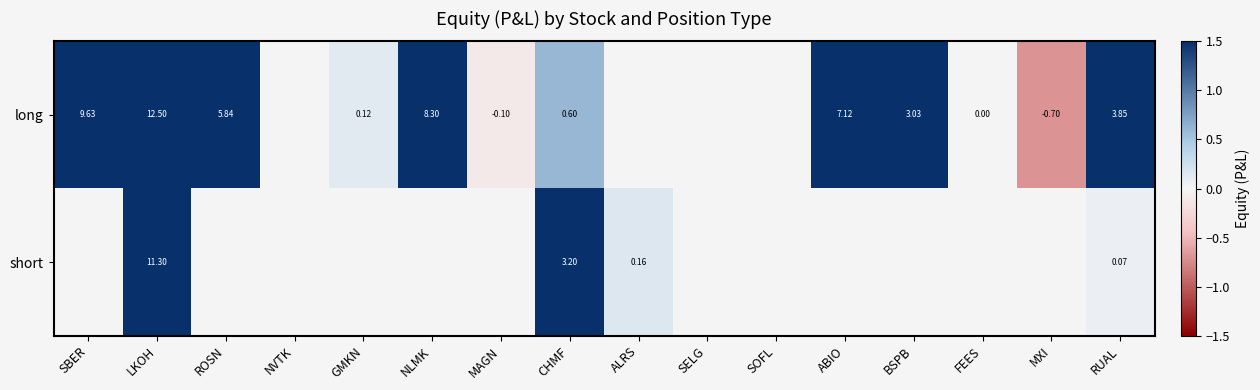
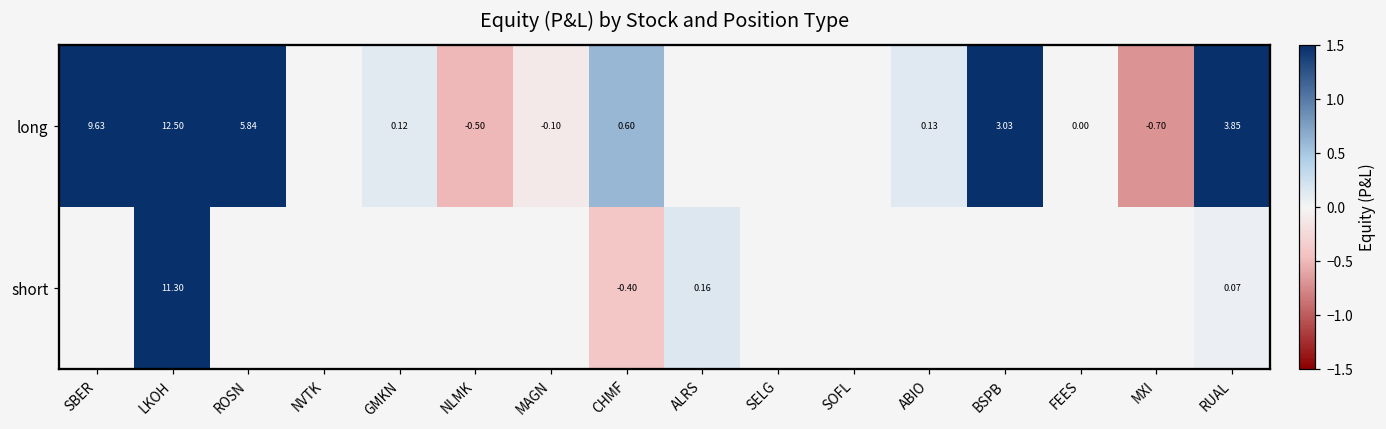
  {
    "long": {
      "SBER": 9.63,
      "LKOH": 12.50,
      "ROSN": 5.84,
      "GMKN": 0.12,
-     "NLMK": 8.30,
+     "NLMK": -0.50,
      "MAGN": -0.10,
      "CHMF": 0.60,
-     "ABIO": 7.12,
+     "ABIO": 0.13,
      "BSPB": 3.03,
      "FEES": 0.00,
      "MXI": -0.70,
      "RUAL": 3.85
    },
    "short": {
      "LKOH": 11.30,
-     "CHMF": 3.20,
+     "CHMF": -0.40,
      "ALRS": 0.16,
      "RUAL": 0.07
    }
  }
